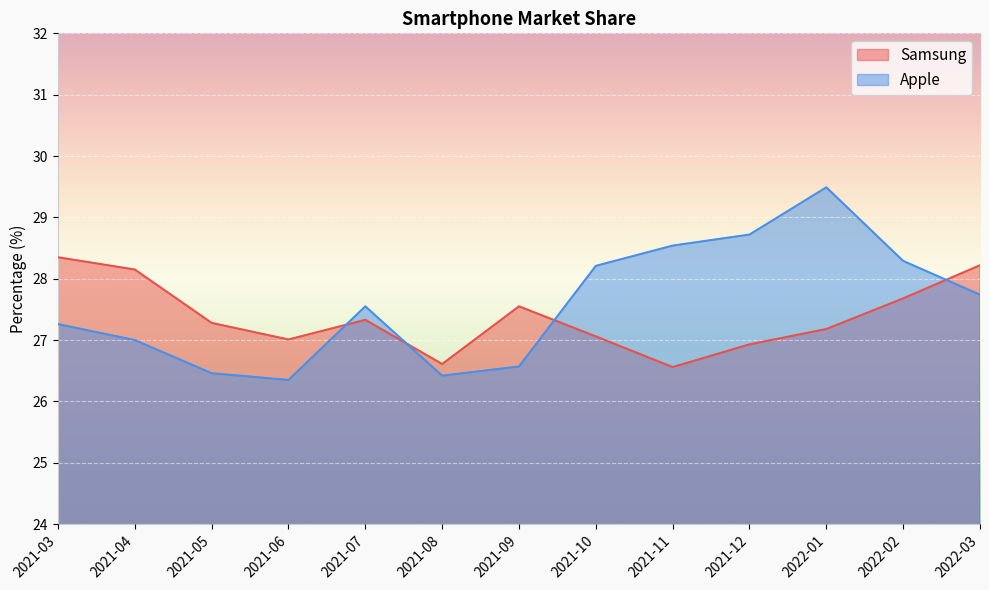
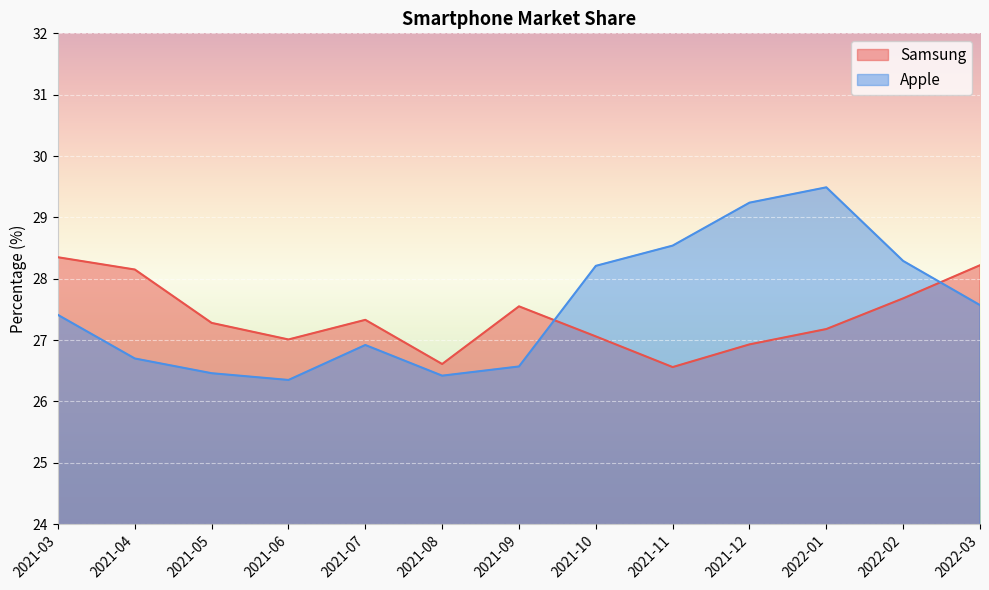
  {
    "Samsung": {
      "2021-03": 28.4,
      "2021-04": 28.2,
      "2021-05": 27.3,
      "2021-06": 27.0,
      "2021-07": 27.3,
      "2021-08": 26.6,
      "2021-09": 27.6,
      "2021-10": 27.1,
      "2021-11": 26.6,
      "2021-12": 26.9,
      "2022-01": 27.2,
      "2022-02": 27.7,
      "2022-03": 28.2
    },
    "Apple": {
-     "2021-03": 27.3,
-     "2021-04": 27.0,
+     "2021-03": 27.4,
+     "2021-04": 26.7,
      "2021-05": 26.5,
      "2021-06": 26.4,
-     "2021-07": 27.6,
+     "2021-07": 26.9,
      "2021-08": 26.4,
      "2021-09": 26.6,
      "2021-10": 28.2,
      "2021-11": 28.5,
-     "2021-12": 28.7,
+     "2021-12": 29.2,
      "2022-01": 29.5,
      "2022-02": 28.3,
-     "2022-03": 27.7
+     "2022-03": 27.6
    }
  }
